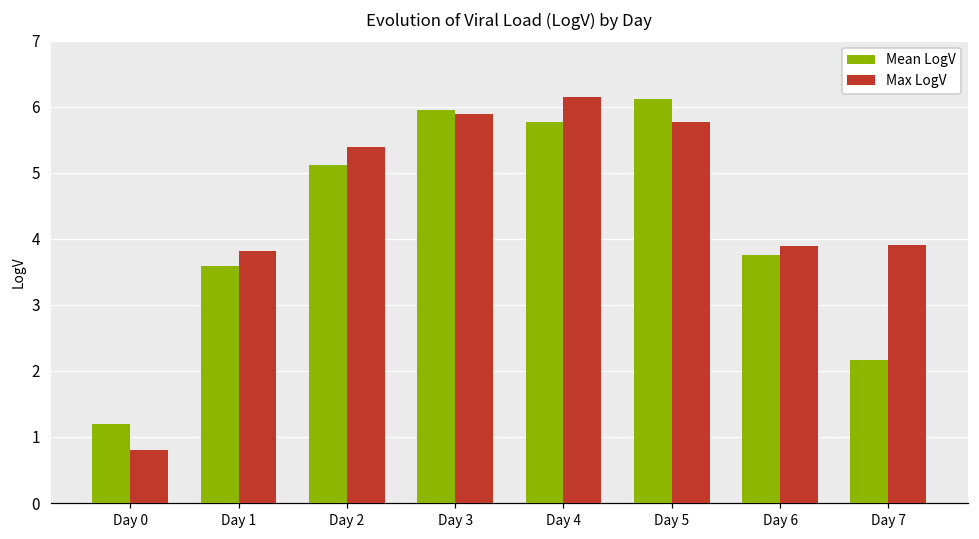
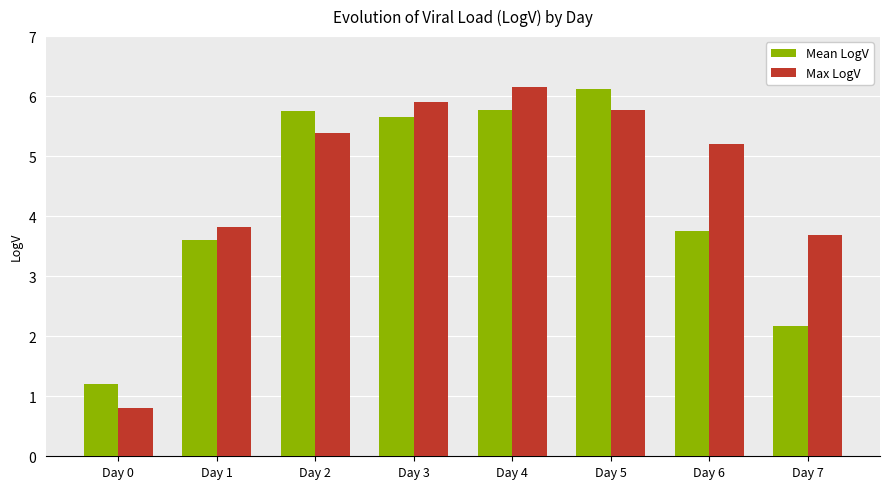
  {
    "Mean LogV": {
      "Day 0": 1.2,
      "Day 1": 3.6,
-     "Day 2": 5.1,
-     "Day 3": 6.0,
+     "Day 2": 5.8,
+     "Day 3": 5.7,
      "Day 4": 5.8,
      "Day 5": 6.1,
      "Day 6": 3.8,
      "Day 7": 2.2
    },
    "Max LogV": {
      "Day 0": 0.8,
      "Day 1": 3.8,
      "Day 2": 5.4,
      "Day 3": 5.9,
      "Day 4": 6.1,
      "Day 5": 5.8,
-     "Day 6": 3.9,
-     "Day 7": 3.9
+     "Day 6": 5.2,
+     "Day 7": 3.7
    }
  }
